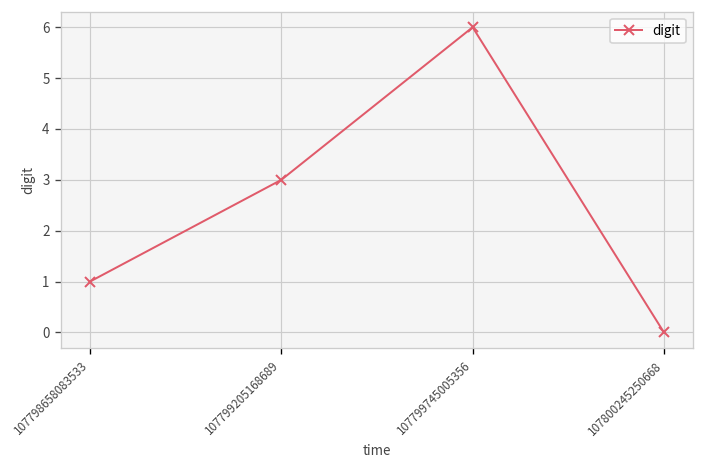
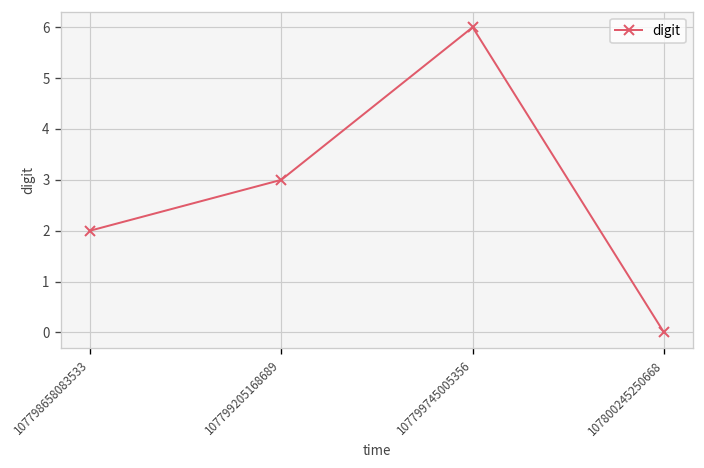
  {
-   "107798658083533": 1,
+   "107798658083533": 2,
    "107799205168689": 3,
    "107799745005356": 6,
    "107800245250668": 0
  }
